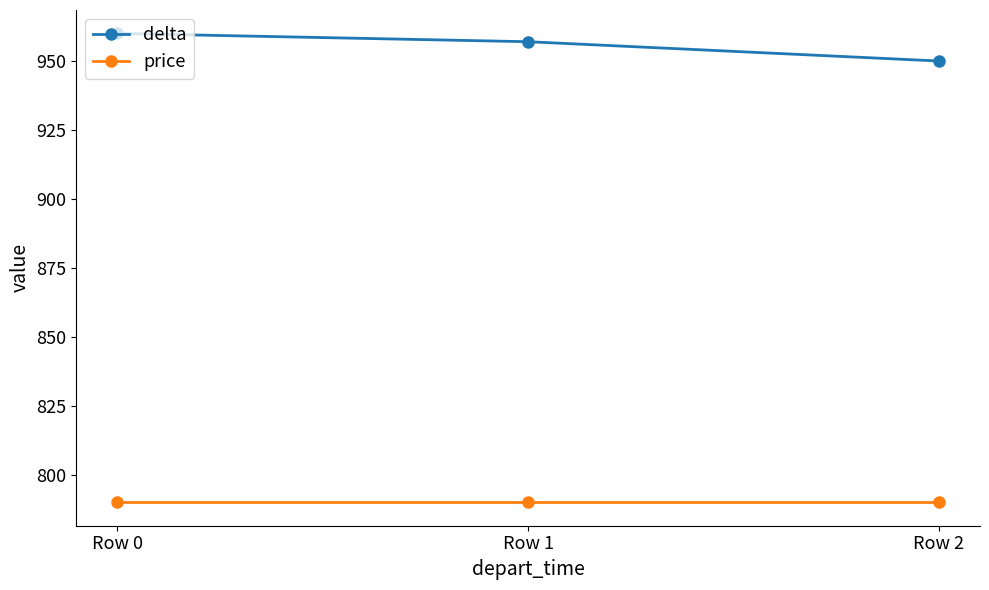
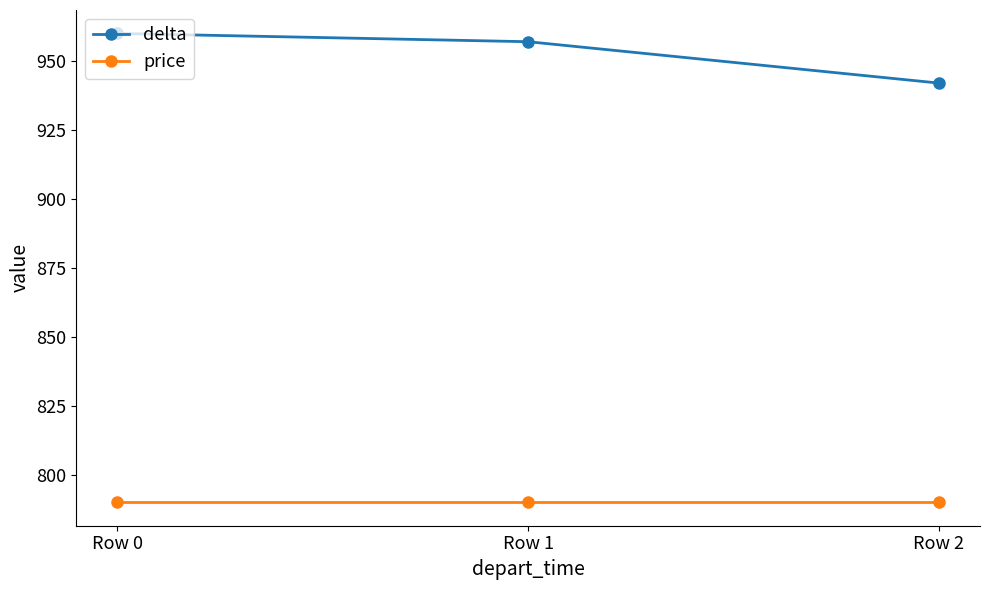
  {
    "delta": {
      "Row 1": 957,
-     "Row 2": 950
+     "Row 2": 942
    },
    "price": {
      "Row 0": 790,
      "Row 1": 790,
      "Row 2": 790
    }
  }
